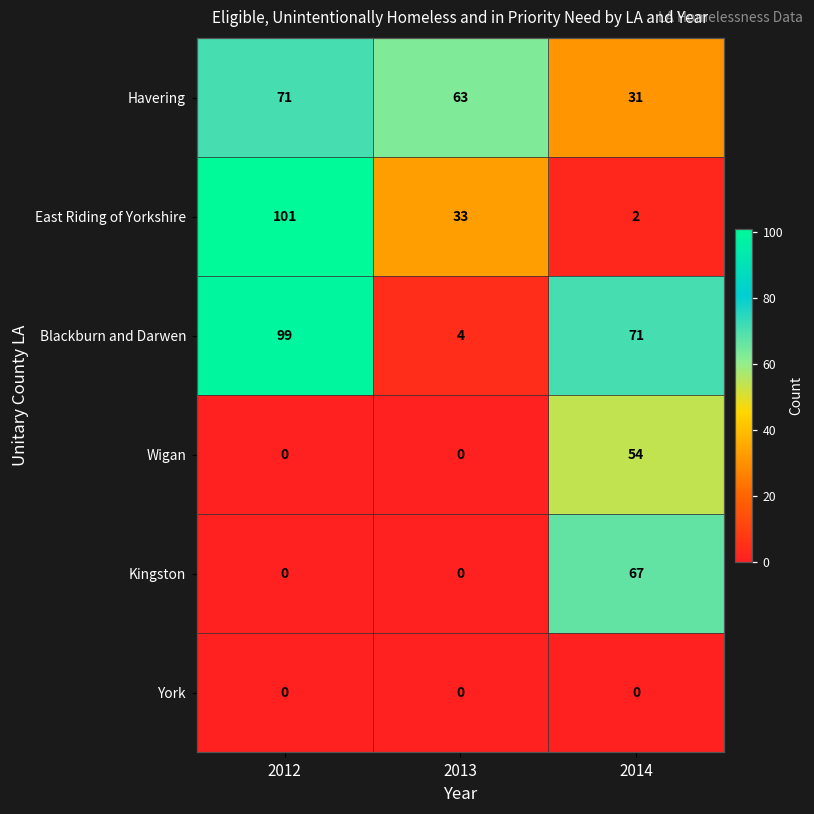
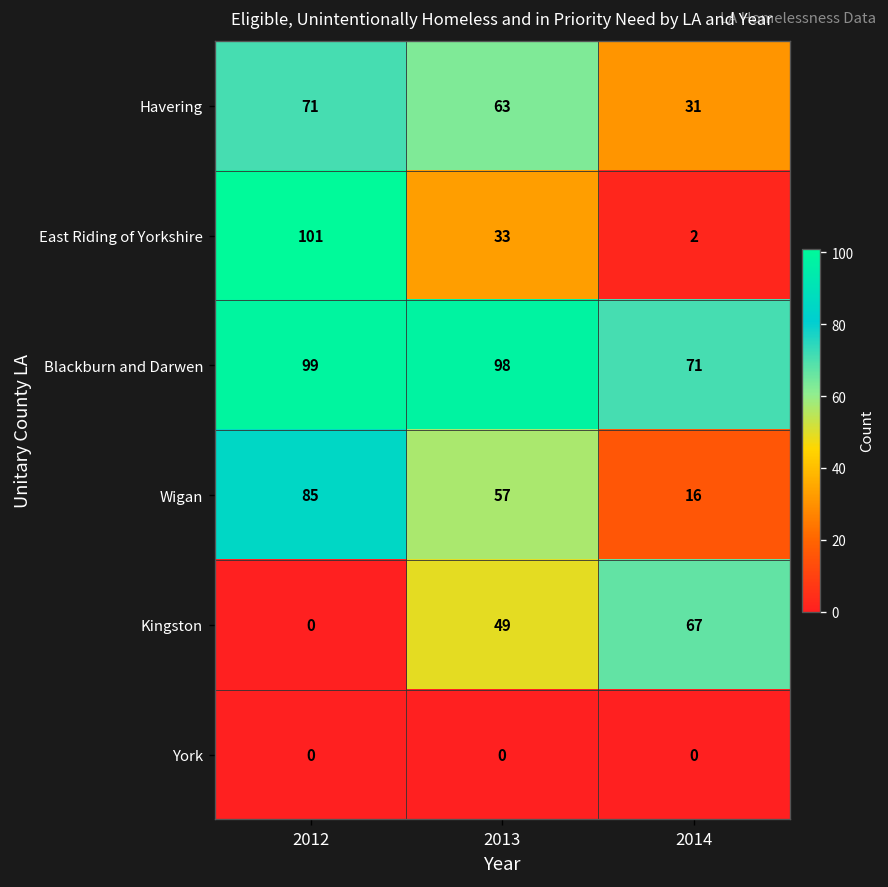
  {
    "Havering": {
      "2012": 71,
      "2013": 63,
      "2014": 31
    },
    "East Riding of Yorkshire": {
      "2012": 101,
      "2013": 33,
      "2014": 2
    },
    "Blackburn and Darwen": {
      "2012": 99,
-     "2013": 4,
+     "2013": 98,
      "2014": 71
    },
    "Wigan": {
-     "2012": 0,
-     "2013": 0,
-     "2014": 54
+     "2012": 85,
+     "2013": 57,
+     "2014": 16
    },
    "Kingston": {
      "2012": 0,
-     "2013": 0,
+     "2013": 49,
      "2014": 67
    },
    "York": {
      "2012": 0,
      "2013": 0,
      "2014": 0
    }
  }
